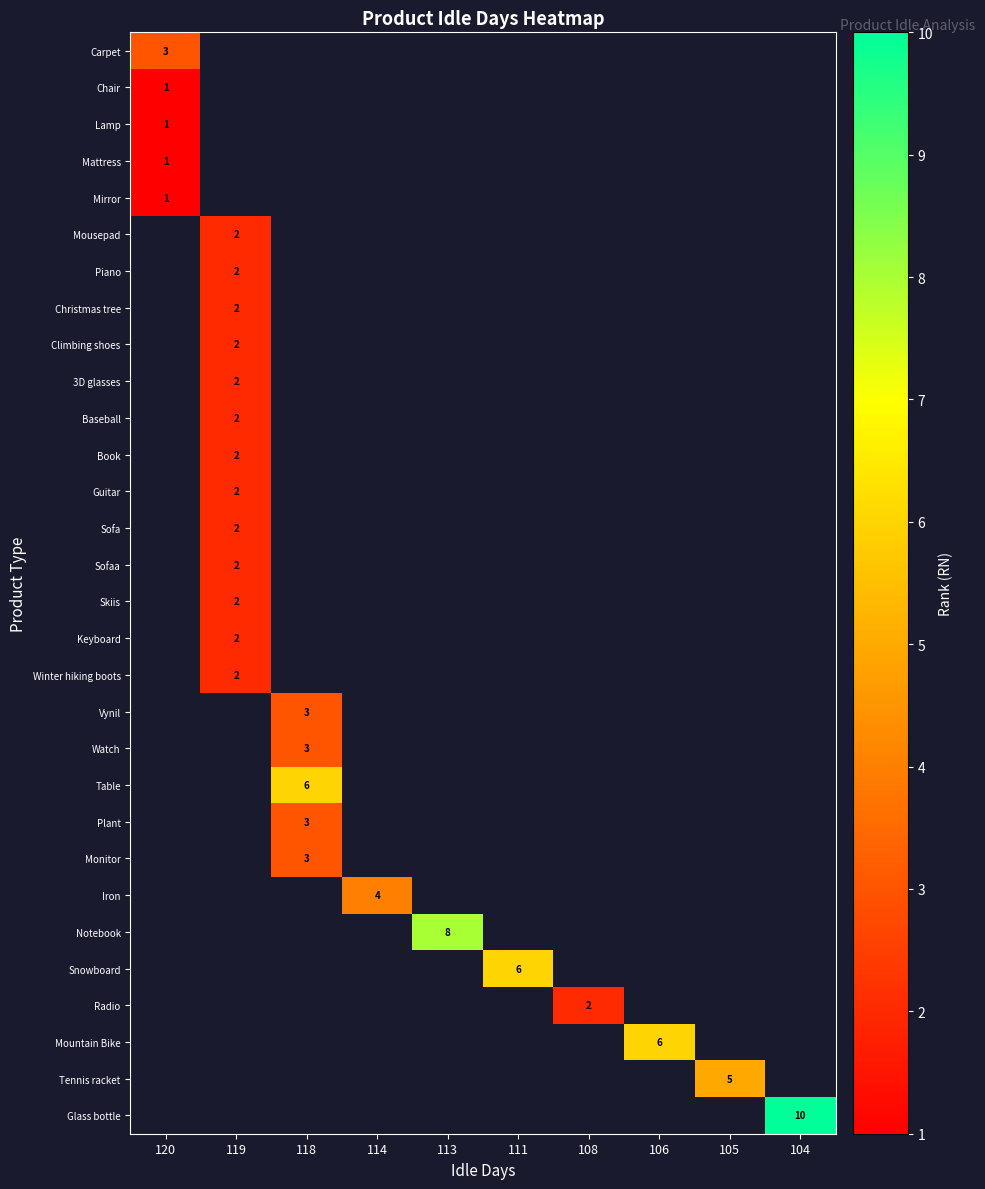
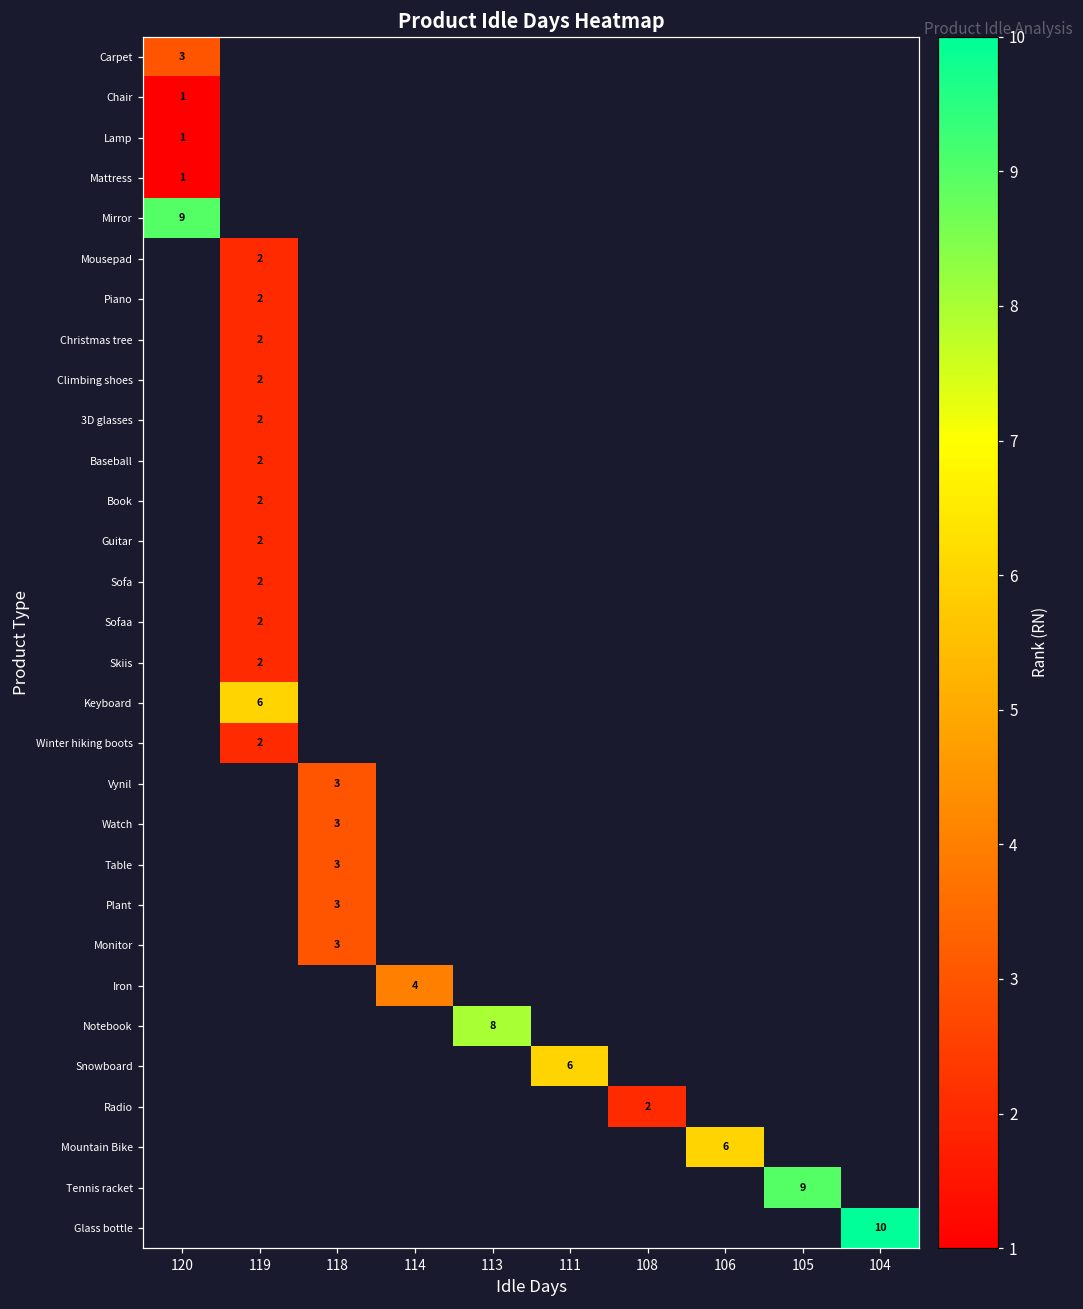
  {
    "Carpet": {
      "120": 3
    },
    "Chair": {
      "120": 1
    },
    "Lamp": {
      "120": 1
    },
    "Mattress": {
      "120": 1
    },
    "Mirror": {
-     "120": 1
+     "120": 9
    },
    "Mousepad": {
      "119": 2
    },
    "Piano": {
      "119": 2
    },
    "Christmas tree": {
      "119": 2
    },
    "Climbing shoes": {
      "119": 2
    },
    "3D glasses": {
      "119": 2
    },
    "Baseball": {
      "119": 2
    },
    "Book": {
      "119": 2
    },
    "Guitar": {
      "119": 2
    },
    "Sofa": {
      "119": 2
    },
    "Sofaa": {
      "119": 2
    },
    "Skiis": {
      "119": 2
    },
    "Keyboard": {
-     "119": 2
+     "119": 6
    },
    "Winter hiking boots": {
      "119": 2
    },
    "Vynil": {
      "118": 3
    },
    "Watch": {
      "118": 3
    },
    "Table": {
-     "118": 6
+     "118": 3
    },
    "Plant": {
      "118": 3
    },
    "Monitor": {
      "118": 3
    },
    "Iron": {
      "114": 4
    },
    "Notebook": {
      "113": 8
    },
    "Snowboard": {
      "111": 6
    },
    "Radio": {
      "108": 2
    },
    "Mountain Bike": {
      "106": 6
    },
    "Tennis racket": {
-     "105": 5
+     "105": 9
    },
    "Glass bottle": {
      "104": 10
    }
  }
